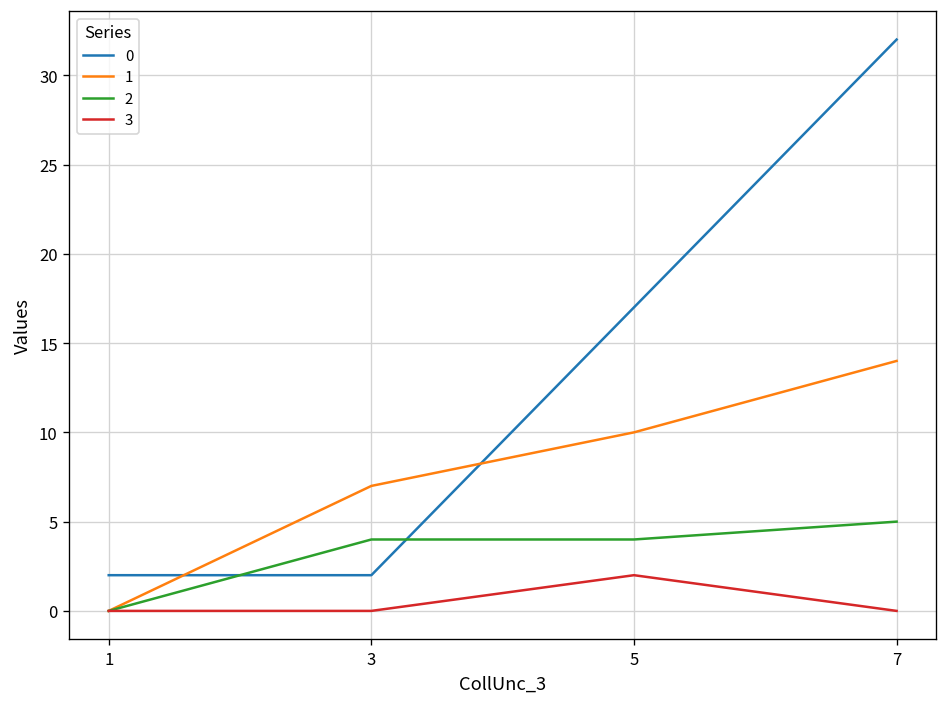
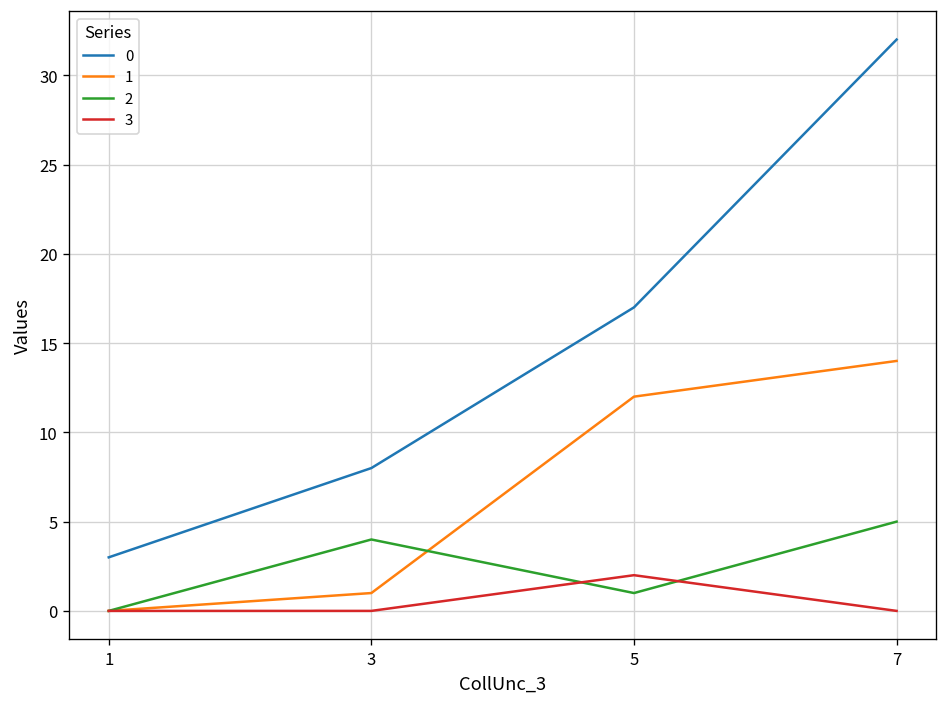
  {
    "0": {
-     "1": 2,
-     "3": 2,
+     "1": 3,
+     "3": 8,
      "5": 17,
      "7": 32
    },
    "1": {
-     "3": 7,
-     "5": 10,
+     "3": 1,
+     "5": 12,
      "7": 14
    },
    "2": {
      "3": 4,
-     "5": 4,
+     "5": 1,
      "7": 5
    },
    "3": {
      "3": 0,
      "5": 2,
      "7": 0
    }
  }
